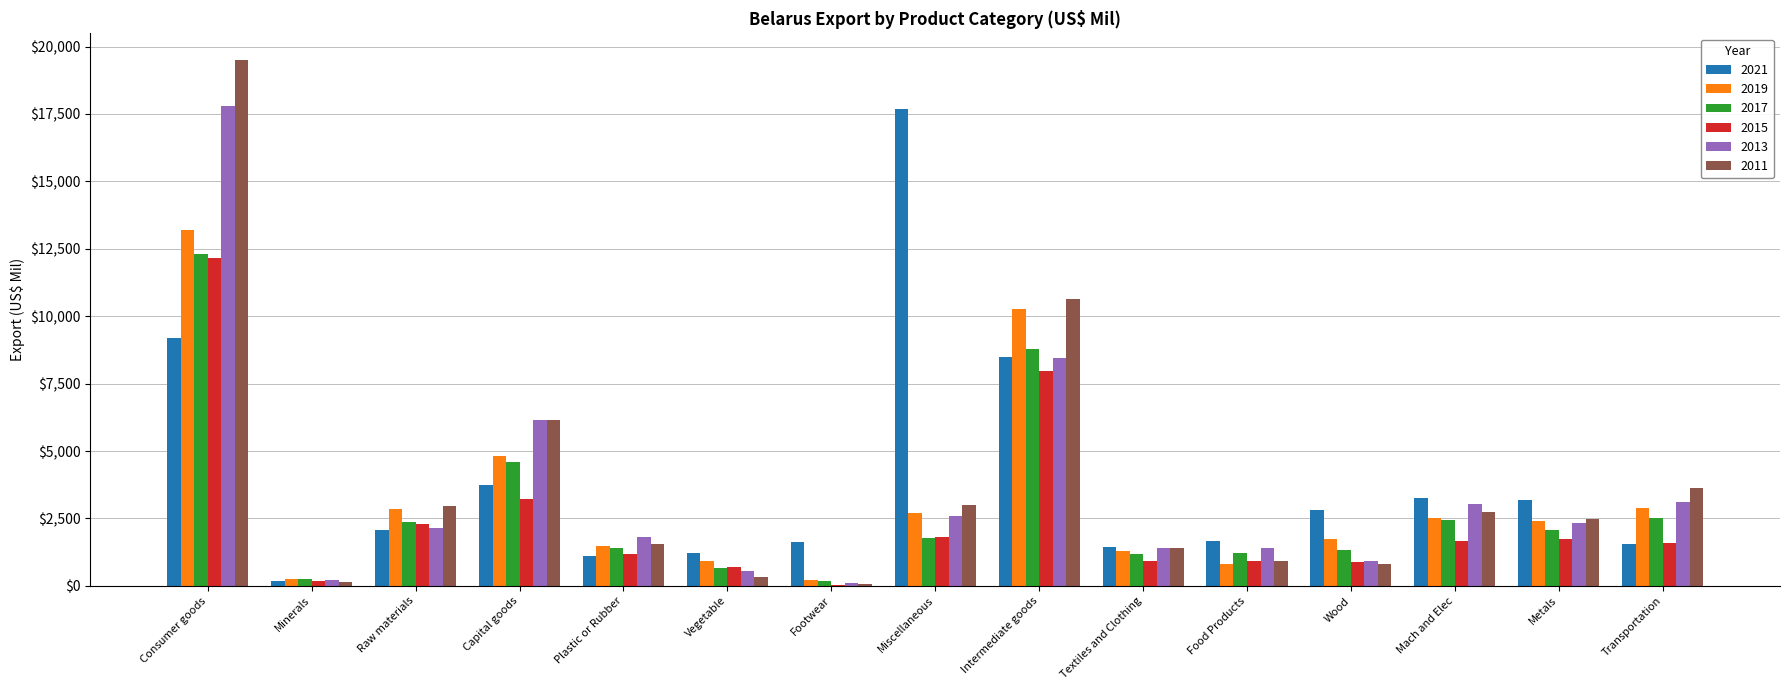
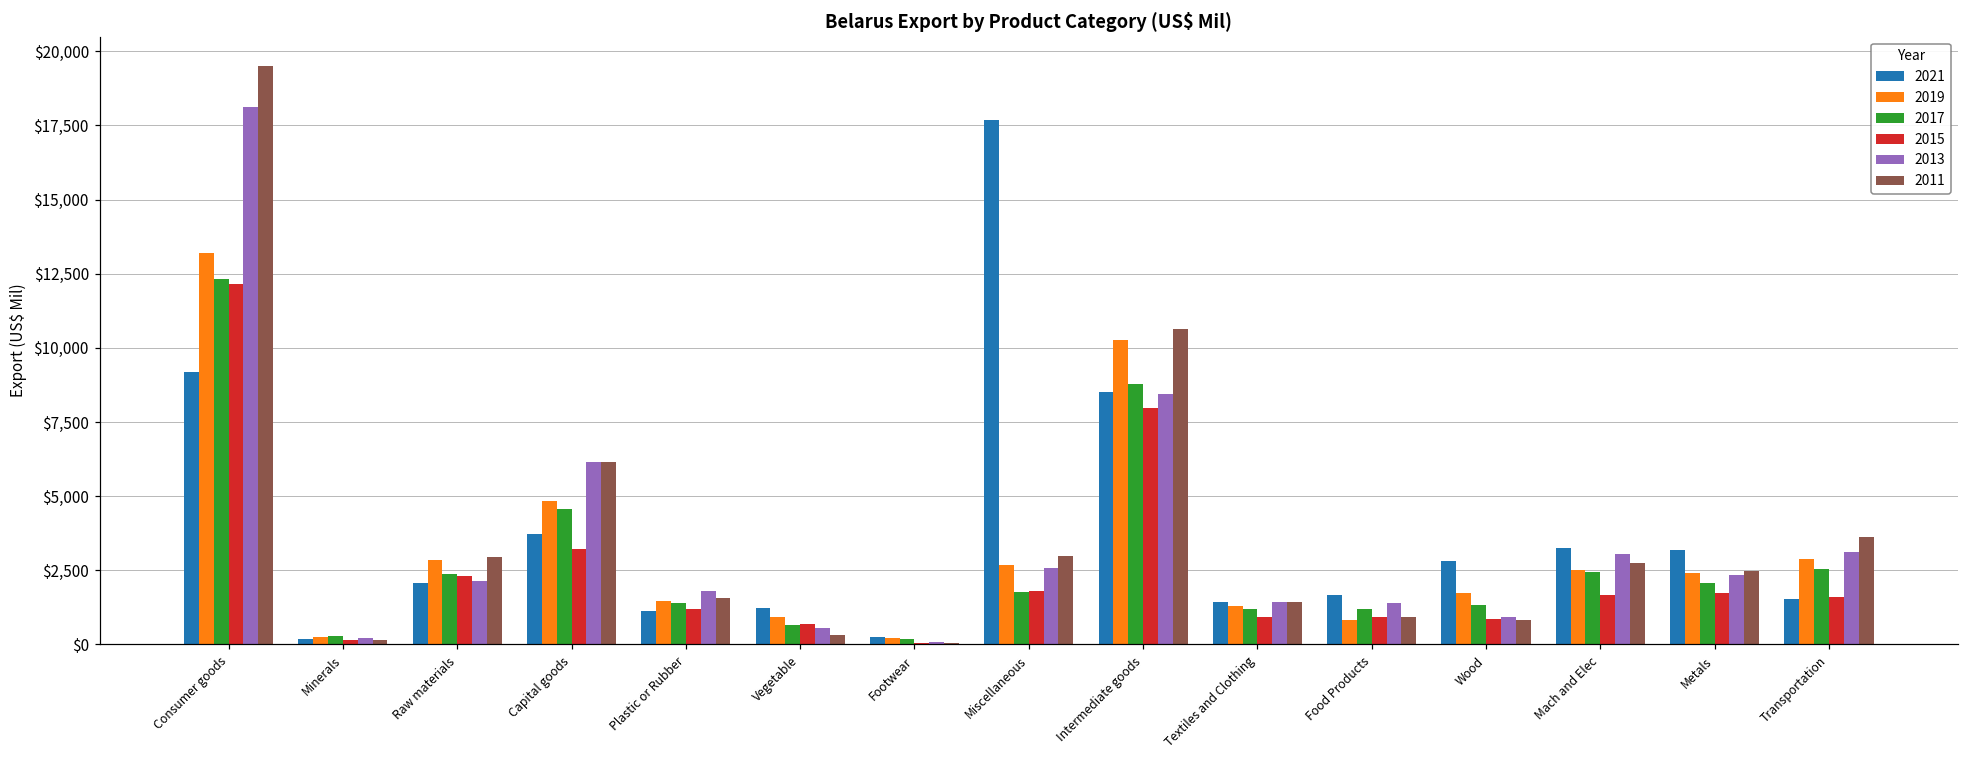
  {
    "2021": {
      "Consumer goods": "$9,200",
      "Minerals": "$200",
      "Raw materials": "$2,100",
      "Capital goods": "$3,700",
      "Plastic or Rubber": "$1,100",
      "Vegetable": "$1,200",
-     "Footwear": "$1,600",
+     "Footwear": "$200",
      "Miscellaneous": "$17,700",
      "Intermediate goods": "$8,500",
      "Textiles and Clothing": "$1,400",
      "Food Products": "$1,700",
      "Wood": "$2,800",
      "Mach and Elec": "$3,300",
      "Metals": "$3,200",
      "Transportation": "$1,500"
    },
    "2019": {
      "Consumer goods": "$13,200",
      "Minerals": "$300",
      "Raw materials": "$2,800",
      "Capital goods": "$4,800",
      "Plastic or Rubber": "$1,500",
      "Vegetable": "$900",
      "Footwear": "$200",
      "Miscellaneous": "$2,700",
      "Intermediate goods": "$10,300",
      "Textiles and Clothing": "$1,300",
      "Food Products": "$800",
      "Wood": "$1,700",
      "Mach and Elec": "$2,500",
      "Metals": "$2,400",
      "Transportation": "$2,900"
    },
    "2017": {
      "Consumer goods": "$12,300",
      "Minerals": "$300",
      "Raw materials": "$2,400",
      "Capital goods": "$4,600",
      "Plastic or Rubber": "$1,400",
      "Vegetable": "$700",
      "Footwear": "$200",
      "Miscellaneous": "$1,800",
      "Intermediate goods": "$8,800",
      "Textiles and Clothing": "$1,200",
      "Food Products": "$1,200",
      "Wood": "$1,300",
      "Mach and Elec": "$2,400",
      "Metals": "$2,100",
      "Transportation": "$2,500"
    },
    "2015": {
      "Consumer goods": "$12,100",
      "Minerals": "$200",
      "Raw materials": "$2,300",
      "Capital goods": "$3,200",
      "Plastic or Rubber": "$1,200",
      "Vegetable": "$700",
      "Miscellaneous": "$1,800",
      "Intermediate goods": "$8,000",
      "Textiles and Clothing": "$900",
      "Food Products": "$900",
      "Wood": "$900",
      "Mach and Elec": "$1,700",
      "Metals": "$1,700",
      "Transportation": "$1,600"
    },
    "2013": {
-     "Consumer goods": "$17,800",
+     "Consumer goods": "$18,100",
      "Minerals": "$200",
      "Raw materials": "$2,100",
      "Capital goods": "$6,100",
      "Plastic or Rubber": "$1,800",
      "Vegetable": "$600",
      "Miscellaneous": "$2,600",
      "Intermediate goods": "$8,500",
      "Textiles and Clothing": "$1,400",
      "Food Products": "$1,400",
      "Wood": "$900",
      "Mach and Elec": "$3,100",
      "Metals": "$2,300",
      "Transportation": "$3,100"
    },
    "2011": {
      "Consumer goods": "$19,500",
      "Minerals": "$200",
      "Raw materials": "$3,000",
      "Capital goods": "$6,200",
      "Plastic or Rubber": "$1,600",
      "Vegetable": "$300",
      "Miscellaneous": "$3,000",
      "Intermediate goods": "$10,600",
      "Textiles and Clothing": "$1,400",
      "Food Products": "$900",
      "Wood": "$800",
      "Mach and Elec": "$2,700",
      "Metals": "$2,500",
      "Transportation": "$3,600"
    }
  }
